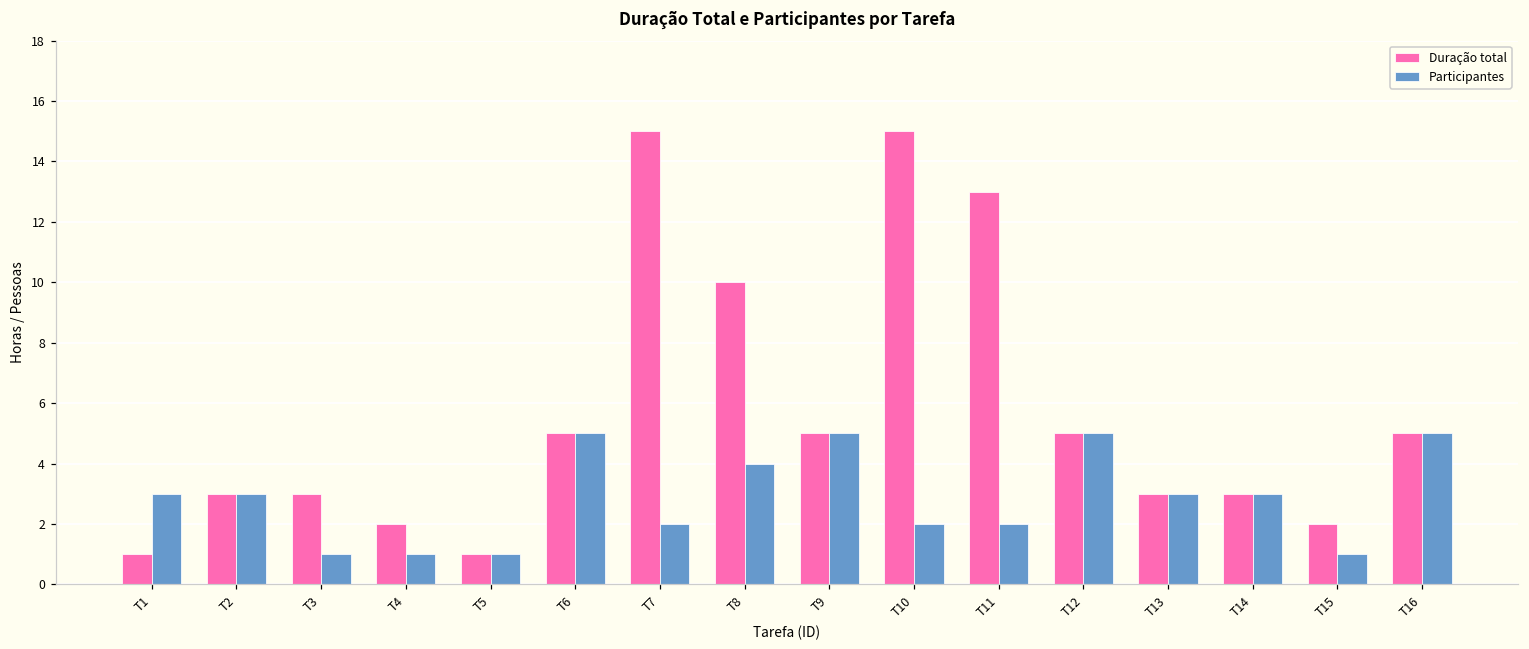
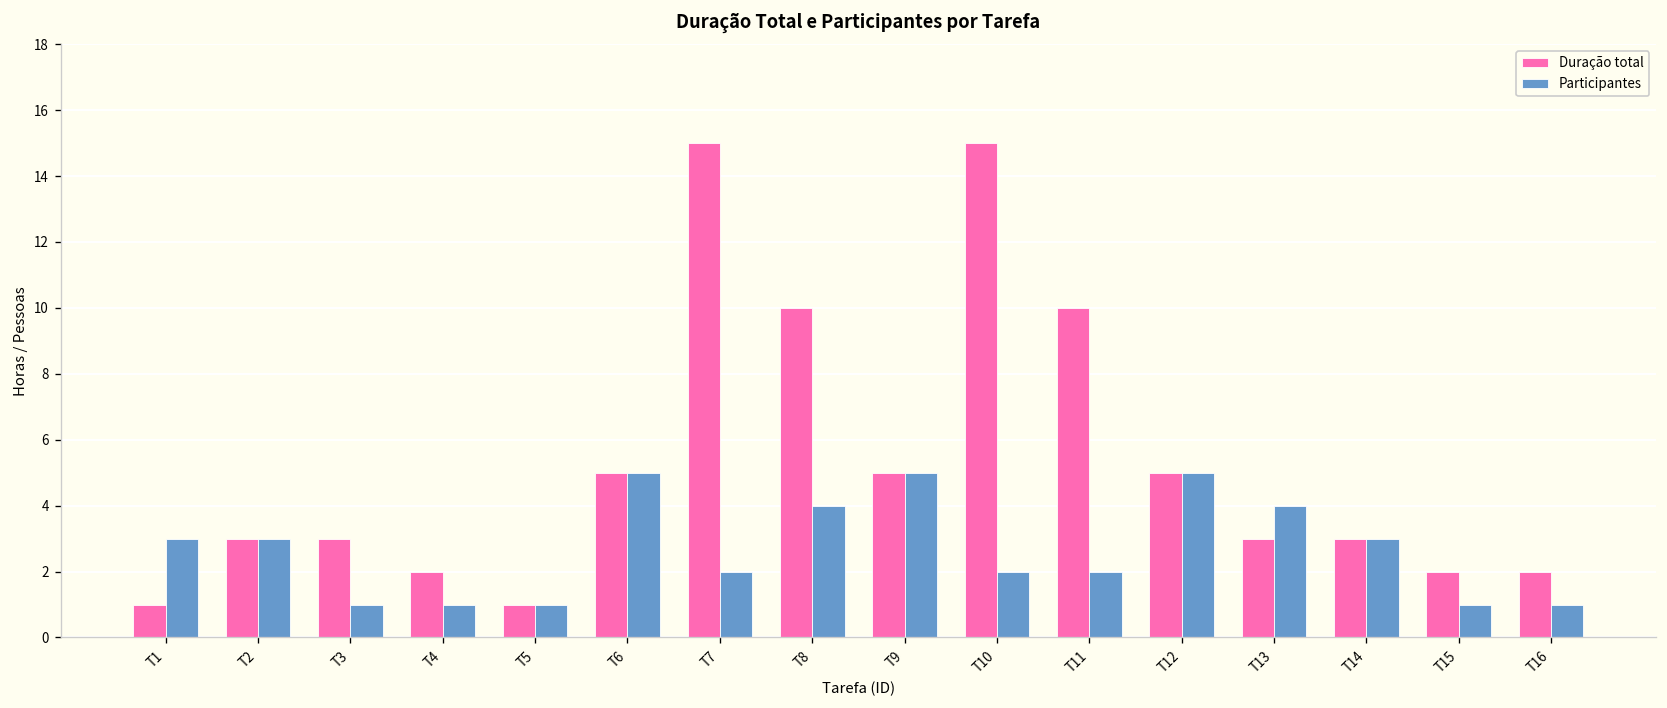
  {
    "Duração total": {
      "T1": 1,
      "T2": 3,
      "T3": 3,
      "T4": 2,
      "T5": 1,
      "T6": 5,
      "T7": 15,
      "T8": 10,
      "T9": 5,
      "T10": 15,
-     "T11": 13,
+     "T11": 10,
      "T12": 5,
      "T13": 3,
      "T14": 3,
      "T15": 2,
-     "T16": 5
+     "T16": 2
    },
    "Participantes": {
      "T1": 3,
      "T2": 3,
      "T3": 1,
      "T4": 1,
      "T5": 1,
      "T6": 5,
      "T7": 2,
      "T8": 4,
      "T9": 5,
      "T10": 2,
      "T11": 2,
      "T12": 5,
-     "T13": 3,
+     "T13": 4,
      "T14": 3,
      "T15": 1,
-     "T16": 5
+     "T16": 1
    }
  }
